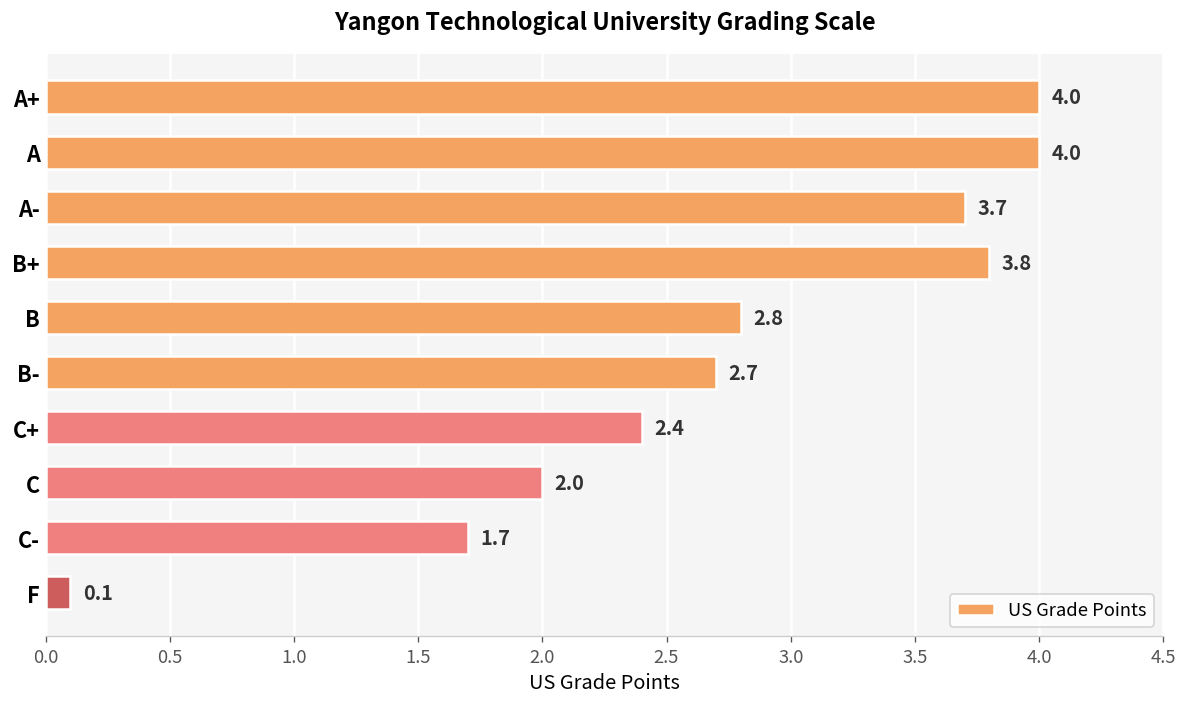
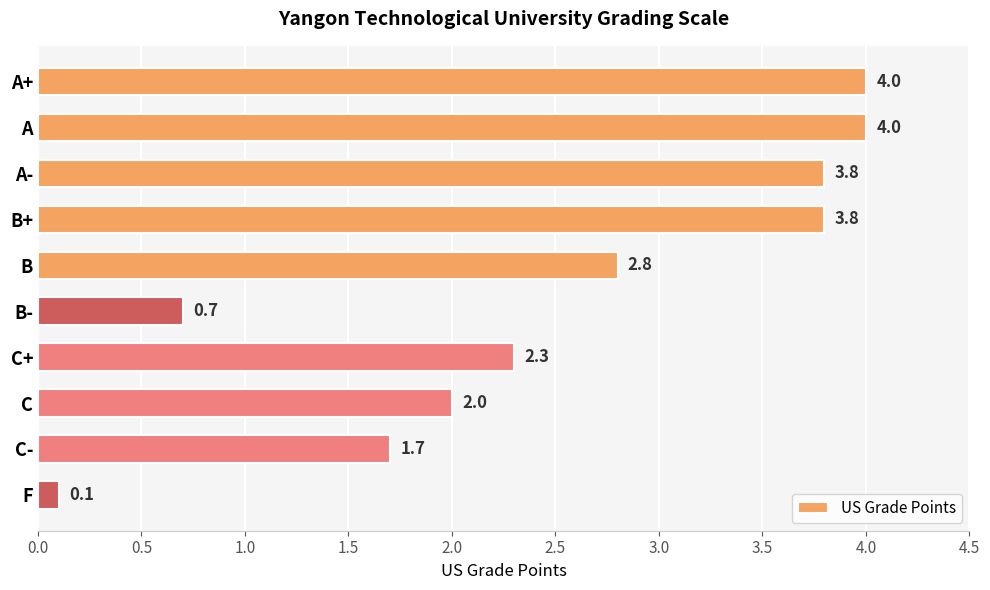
  {
    "A+": 4.0,
    "A": 4.0,
-   "A-": 3.7,
+   "A-": 3.8,
    "B+": 3.8,
    "B": 2.8,
-   "B-": 2.7,
-   "C+": 2.4,
+   "B-": 0.7,
+   "C+": 2.3,
    "C": 2.0,
    "C-": 1.7,
    "F": 0.1
  }
